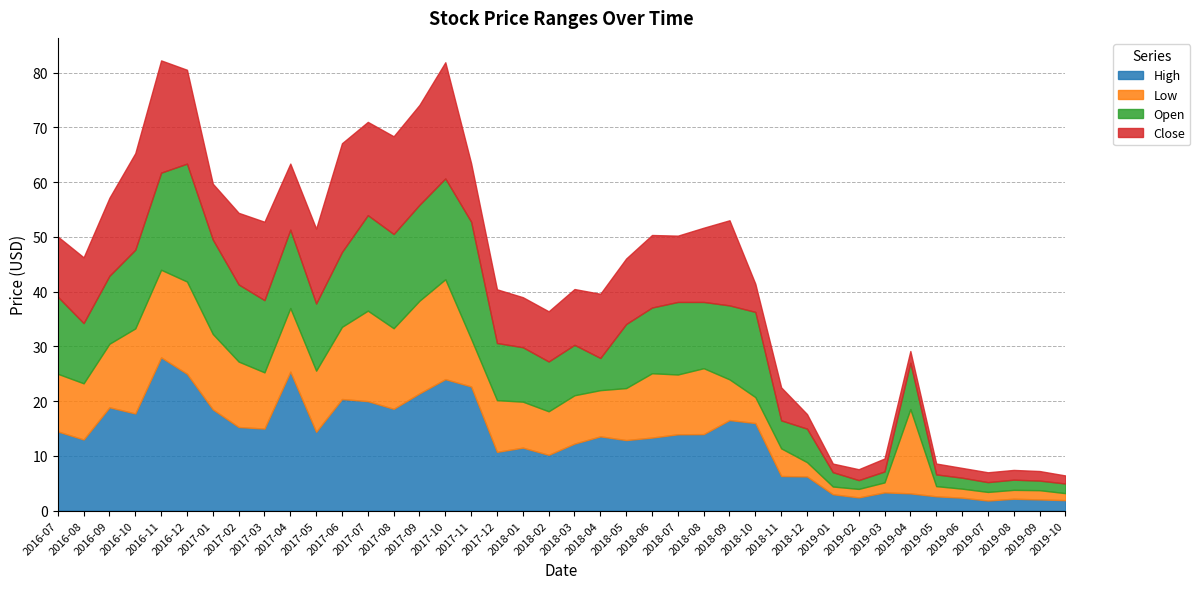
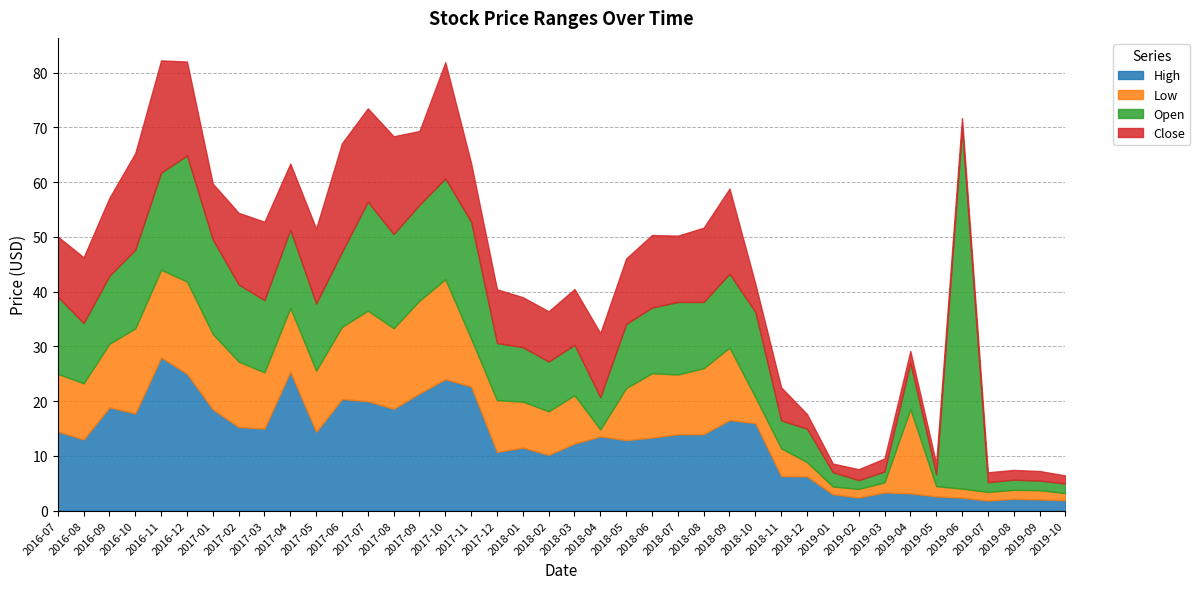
  {
    "High": {
      "2016-07": 14,
      "2016-08": 13,
      "2016-09": 19,
      "2016-10": 18,
      "2016-11": 28,
      "2016-12": 25,
      "2017-01": 19,
      "2017-02": 15,
      "2017-03": 15,
      "2017-04": 25,
      "2017-05": 14,
      "2017-06": 20,
      "2017-07": 20,
      "2017-08": 19,
      "2017-09": 21,
      "2017-10": 24,
      "2017-11": 23,
      "2017-12": 11,
      "2018-01": 12,
      "2018-02": 10,
      "2018-03": 12,
      "2018-04": 14,
      "2018-05": 13,
      "2018-06": 13,
      "2018-07": 14,
      "2018-08": 14,
      "2018-09": 17,
      "2018-10": 16,
      "2018-11": 6,
      "2018-12": 6,
      "2019-01": 3,
      "2019-02": 2,
      "2019-03": 3,
      "2019-04": 3,
      "2019-05": 3,
      "2019-06": 2,
      "2019-07": 2,
      "2019-08": 2,
      "2019-09": 2,
      "2019-10": 2
    },
    "Low": {
      "2016-07": 11,
      "2016-08": 10,
      "2016-09": 12,
      "2016-10": 16,
      "2016-11": 16,
      "2016-12": 17,
      "2017-01": 14,
      "2017-02": 12,
      "2017-03": 10,
      "2017-04": 12,
      "2017-05": 11,
      "2017-06": 13,
      "2017-07": 17,
      "2017-08": 15,
      "2017-09": 17,
      "2017-10": 18,
      "2017-11": 9,
      "2017-12": 9,
      "2018-01": 8,
      "2018-02": 8,
      "2018-03": 9,
-     "2018-04": 8,
+     "2018-04": 1,
      "2018-05": 10,
      "2018-06": 12,
      "2018-07": 11,
      "2018-08": 12,
-     "2018-09": 7,
+     "2018-09": 13,
      "2018-10": 5,
      "2018-11": 5,
      "2018-12": 3,
      "2019-01": 1,
      "2019-02": 2,
      "2019-03": 2,
      "2019-04": 15,
      "2019-05": 2,
      "2019-06": 2,
      "2019-07": 2,
      "2019-08": 2,
      "2019-09": 2,
      "2019-10": 1
    },
    "Open": {
      "2016-07": 14,
      "2016-08": 11,
      "2016-09": 12,
      "2016-10": 14,
      "2016-11": 18,
-     "2016-12": 22,
+     "2016-12": 23,
      "2017-01": 17,
      "2017-02": 14,
      "2017-03": 13,
      "2017-04": 14,
      "2017-05": 12,
      "2017-06": 14,
-     "2017-07": 17,
+     "2017-07": 20,
      "2017-08": 17,
      "2017-09": 18,
      "2017-10": 18,
      "2017-11": 21,
      "2017-12": 10,
      "2018-01": 10,
      "2018-02": 9,
      "2018-03": 9,
      "2018-04": 6,
      "2018-05": 12,
      "2018-06": 12,
      "2018-07": 13,
      "2018-08": 12,
      "2018-09": 14,
      "2018-10": 16,
      "2018-11": 5,
      "2018-12": 6,
      "2019-01": 3,
      "2019-02": 2,
      "2019-03": 2,
      "2019-04": 8,
      "2019-05": 2,
-     "2019-06": 2,
+     "2019-06": 66,
      "2019-07": 2,
      "2019-08": 2,
      "2019-09": 2,
      "2019-10": 2
    },
    "Close": {
      "2016-07": 11,
      "2016-08": 12,
      "2016-09": 14,
      "2016-10": 18,
      "2016-11": 21,
      "2016-12": 17,
      "2017-01": 10,
      "2017-02": 13,
      "2017-03": 14,
      "2017-04": 12,
      "2017-05": 14,
      "2017-06": 20,
      "2017-07": 17,
      "2017-08": 18,
-     "2017-09": 18,
+     "2017-09": 13,
      "2017-10": 21,
      "2017-11": 11,
      "2017-12": 10,
      "2018-01": 9,
      "2018-02": 9,
      "2018-03": 10,
      "2018-04": 12,
      "2018-05": 12,
      "2018-06": 13,
      "2018-07": 12,
      "2018-08": 14,
      "2018-09": 16,
      "2018-10": 5,
      "2018-11": 6,
      "2018-12": 3,
      "2019-01": 2,
      "2019-02": 2,
      "2019-03": 2,
      "2019-04": 2,
      "2019-05": 2,
      "2019-06": 2,
      "2019-07": 2,
      "2019-08": 2,
      "2019-09": 2,
      "2019-10": 1
    }
  }
